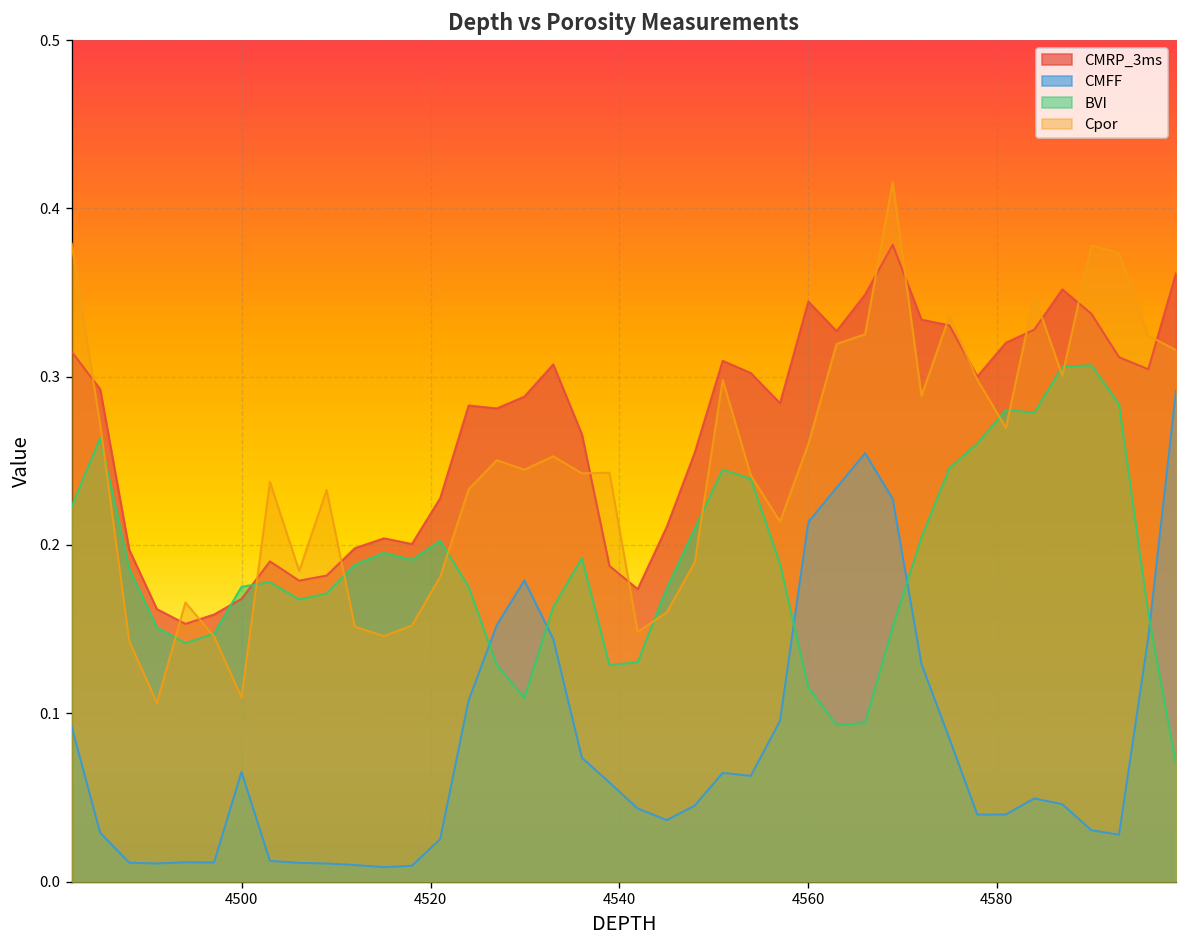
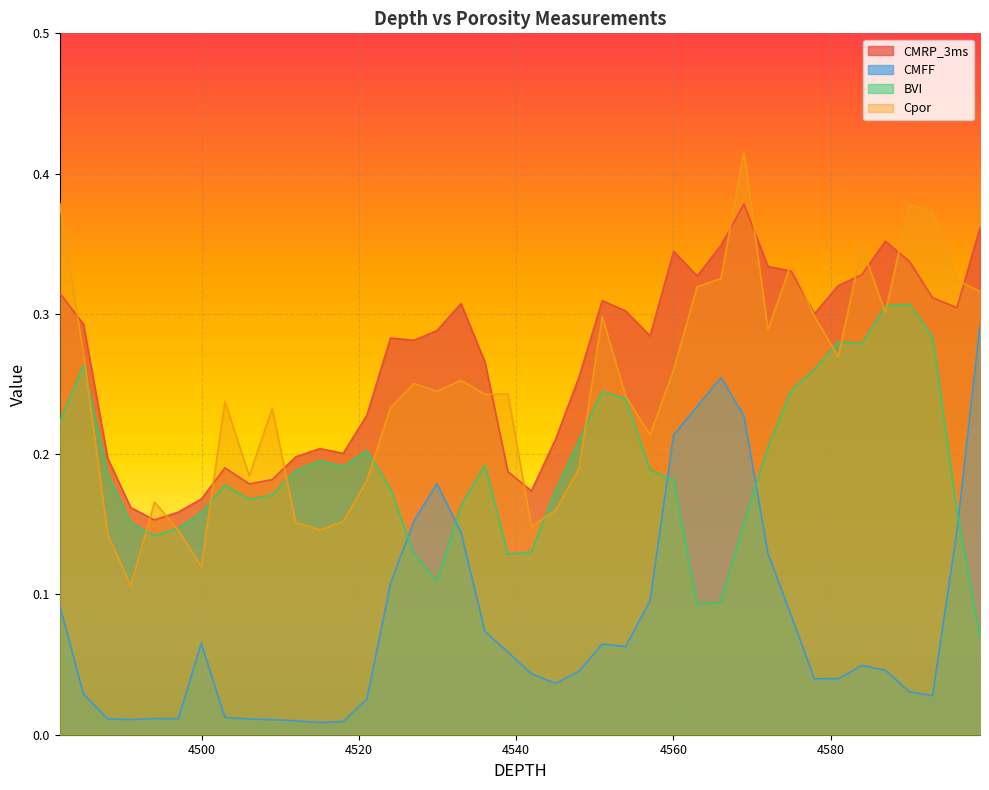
  {
    "CMRP_3ms": {
      "4500": 0.168,
      "4560": 0.345
    },
    "CMFF": {
      "4500": 0.065,
      "4560": 0.214
    },
    "BVI": {
-     "4500": 0.175,
-     "4560": 0.115
+     "4500": 0.158,
+     "4560": 0.181
    },
    "Cpor": {
-     "4500": 0.109,
+     "4500": 0.120,
      "4560": 0.260
    }
  }
